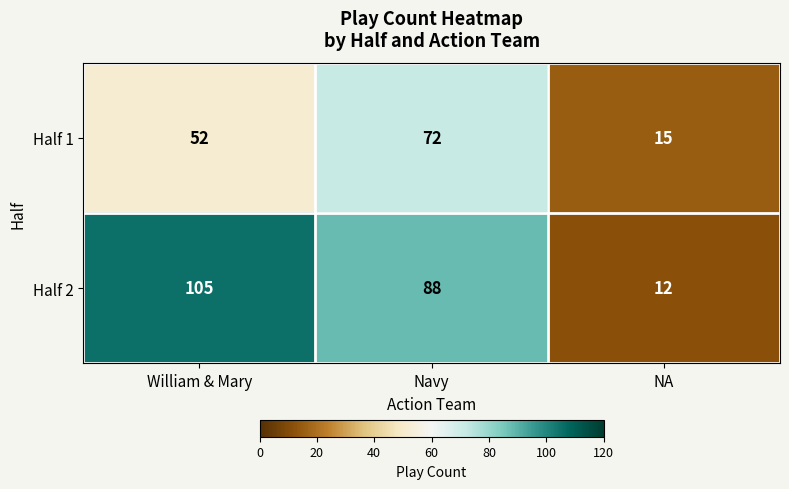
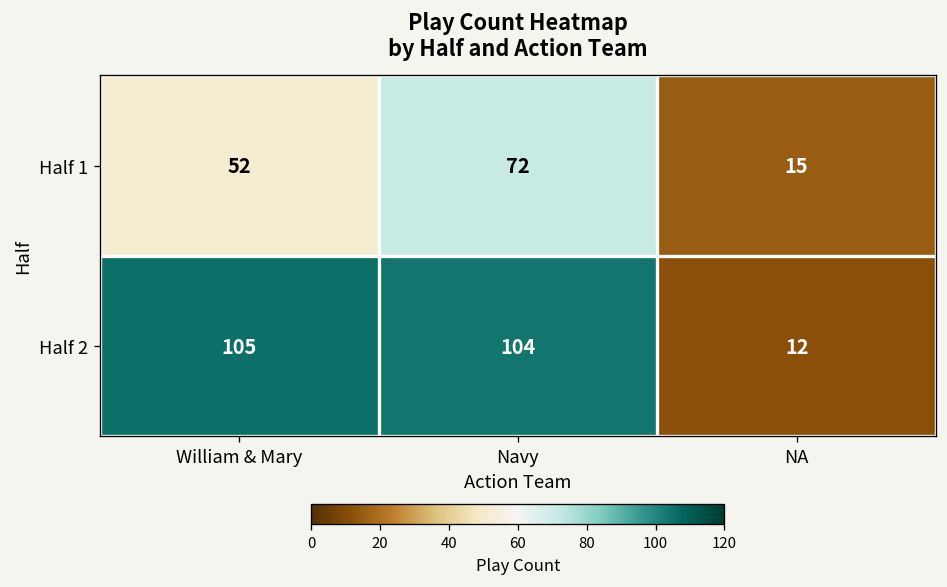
  {
    "Half 1": {
      "William & Mary": 52,
      "Navy": 72,
      "NA": 15
    },
    "Half 2": {
      "William & Mary": 105,
-     "Navy": 88,
+     "Navy": 104,
      "NA": 12
    }
  }
